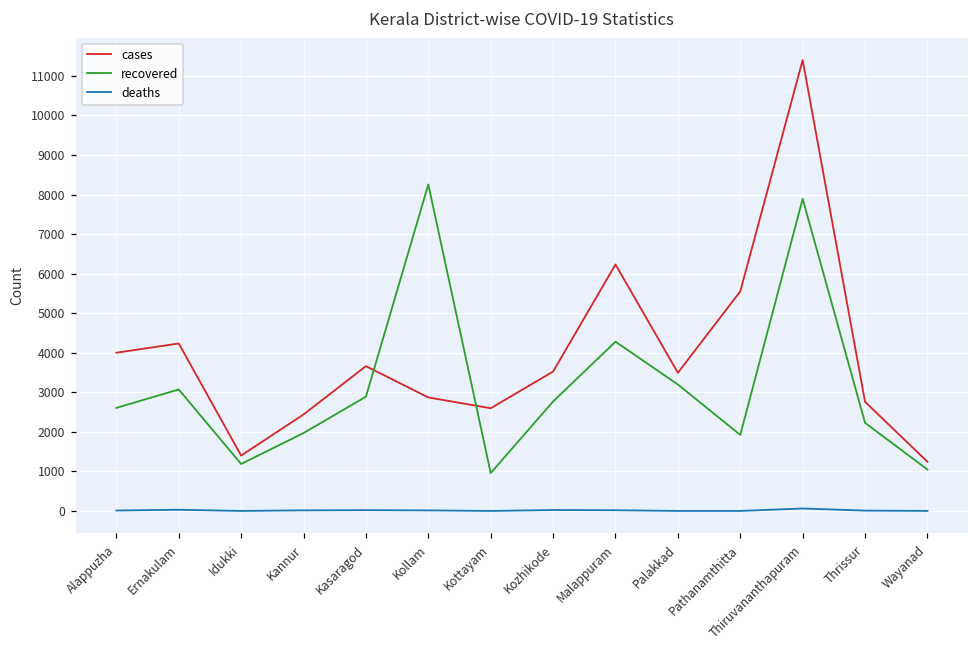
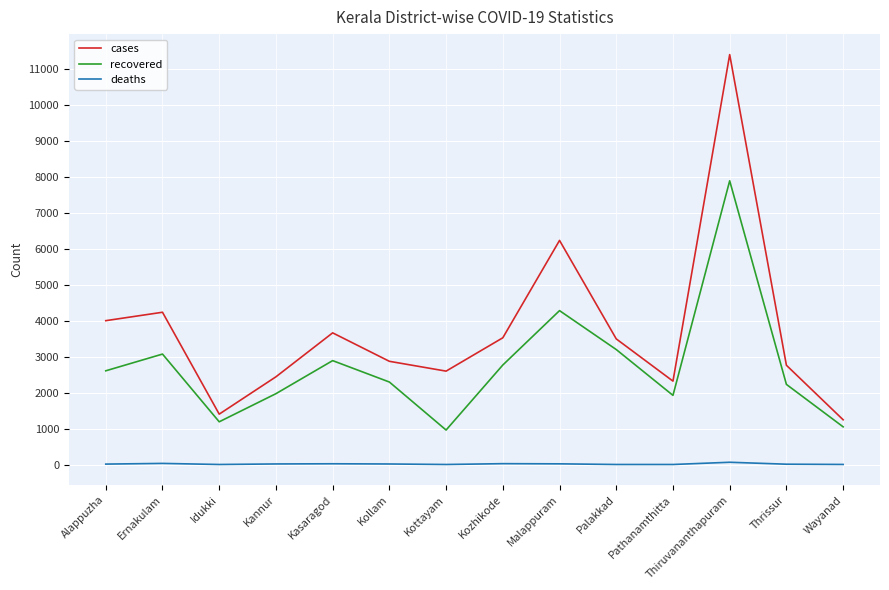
  {
    "cases": {
      "Alappuzha": 4000,
      "Ernakulam": 4200,
      "Idukki": 1400,
      "Kannur": 2400,
      "Kasaragod": 3700,
      "Kollam": 2900,
      "Kottayam": 2600,
      "Kozhikode": 3500,
      "Malappuram": 6200,
      "Palakkad": 3500,
-     "Pathanamthitta": 5600,
+     "Pathanamthitta": 2300,
      "Thiruvananthapuram": 11400,
      "Thrissur": 2800,
      "Wayanad": 1200
    },
    "recovered": {
      "Alappuzha": 2600,
      "Ernakulam": 3100,
      "Idukki": 1200,
      "Kannur": 2000,
      "Kasaragod": 2900,
-     "Kollam": 8300,
+     "Kollam": 2300,
      "Kottayam": 1000,
      "Kozhikode": 2800,
      "Malappuram": 4300,
      "Palakkad": 3200,
      "Pathanamthitta": 1900,
      "Thiruvananthapuram": 7900,
      "Thrissur": 2200,
      "Wayanad": 1100
    },
    "deaths": {
      "Alappuzha": 0,
      "Ernakulam": 0,
      "Idukki": 0,
      "Kannur": 0,
      "Kasaragod": 0,
      "Kollam": 0,
      "Kottayam": 0,
      "Kozhikode": 0,
      "Malappuram": 0,
      "Palakkad": 0,
      "Pathanamthitta": 0,
      "Thiruvananthapuram": 100,
      "Thrissur": 0,
      "Wayanad": 0
    }
  }
